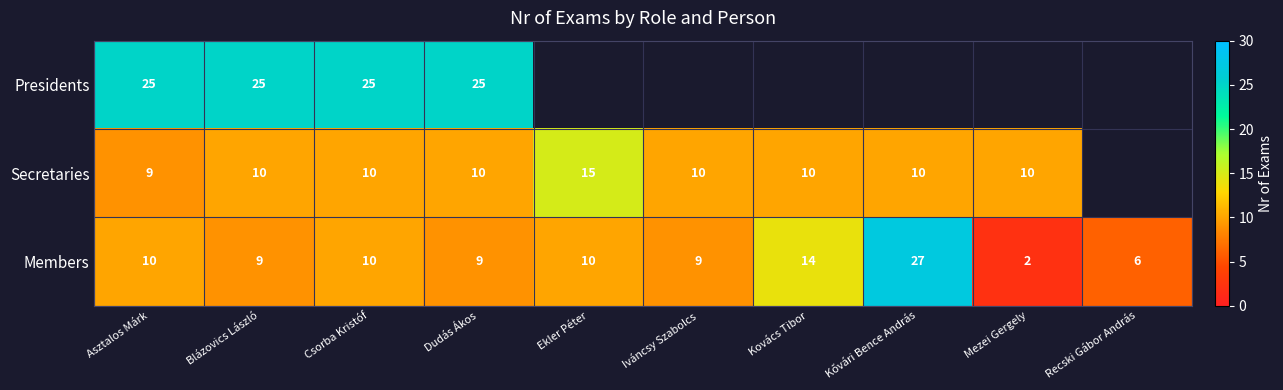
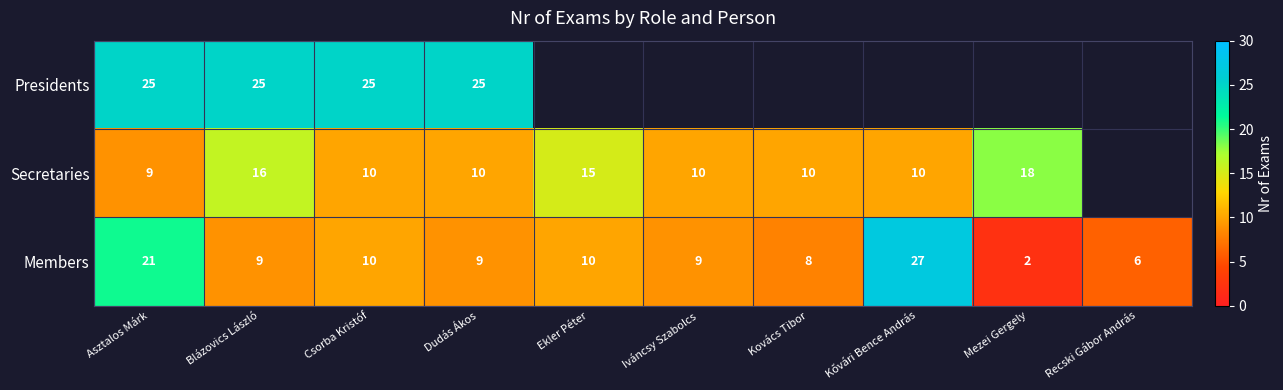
  {
    "Presidents": {
      "Asztalos Márk": 25,
      "Blázovics László": 25,
      "Csorba Kristóf": 25,
      "Dudás Ákos": 25
    },
    "Secretaries": {
      "Asztalos Márk": 9,
-     "Blázovics László": 10,
+     "Blázovics László": 16,
      "Csorba Kristóf": 10,
      "Dudás Ákos": 10,
      "Ekler Péter": 15,
      "Iváncsy Szabolcs": 10,
      "Kovács Tibor": 10,
      "Kővári Bence András": 10,
-     "Mezei Gergely": 10
+     "Mezei Gergely": 18
    },
    "Members": {
-     "Asztalos Márk": 10,
+     "Asztalos Márk": 21,
      "Blázovics László": 9,
      "Csorba Kristóf": 10,
      "Dudás Ákos": 9,
      "Ekler Péter": 10,
      "Iváncsy Szabolcs": 9,
-     "Kovács Tibor": 14,
+     "Kovács Tibor": 8,
      "Kővári Bence András": 27,
      "Mezei Gergely": 2,
      "Recski Gábor András": 6
    }
  }
